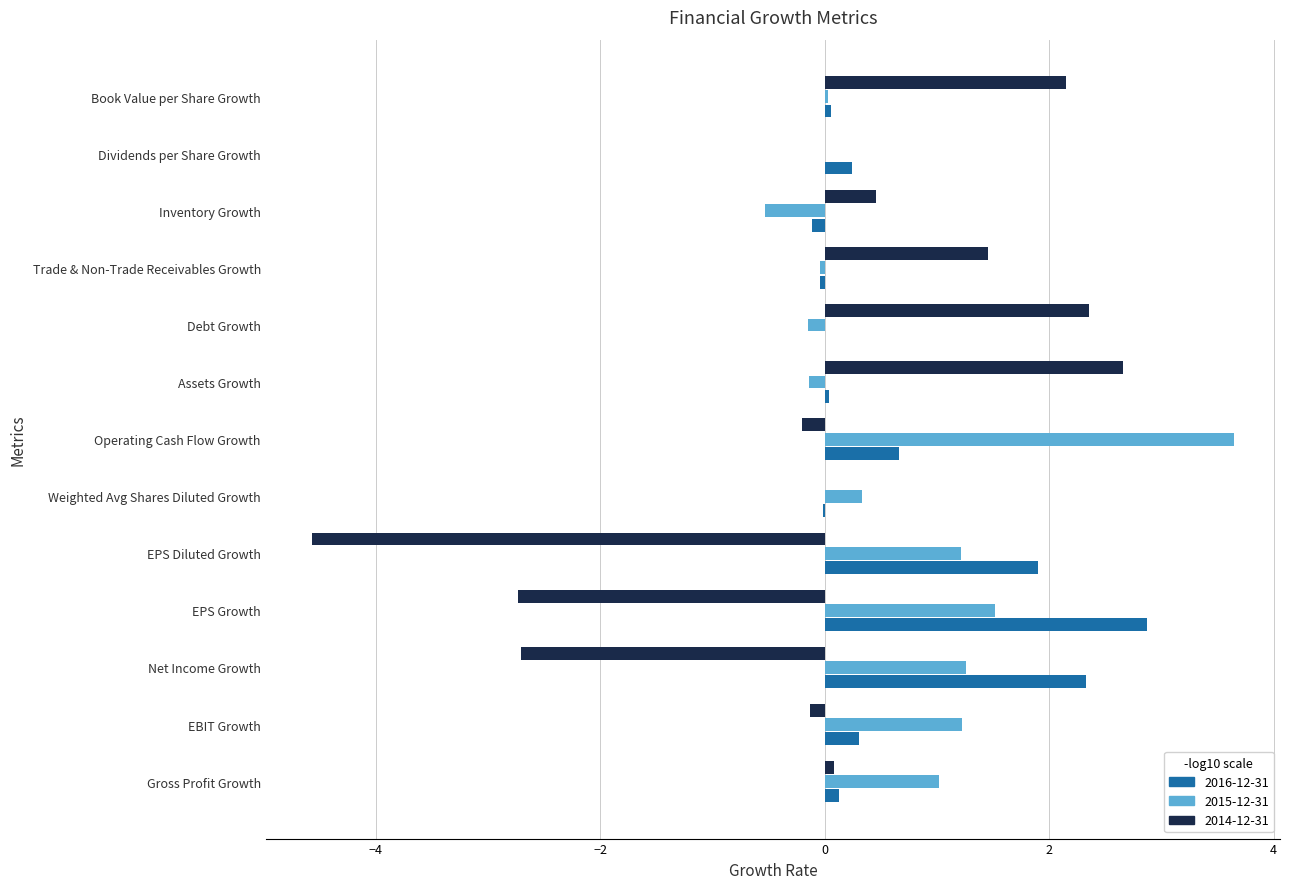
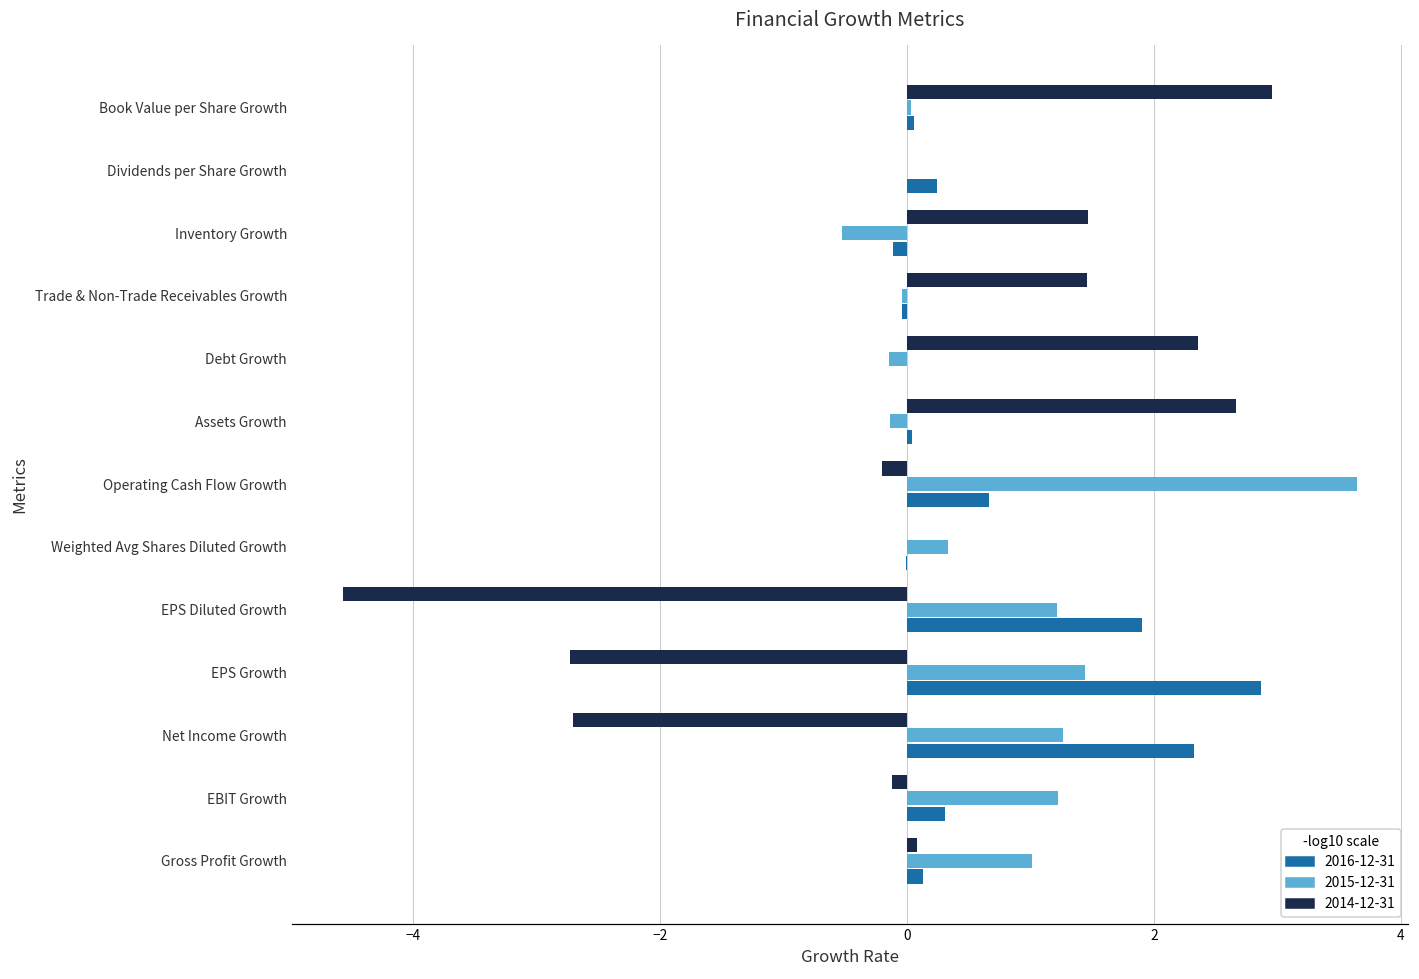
  {
    "2016-12-31": {
      "Book Value per Share Growth": 0.06,
      "Dividends per Share Growth": 0.24,
      "Inventory Growth": -0.12,
      "Trade & Non-Trade Receivables Growth": -0.04,
      "Assets Growth": 0.04,
      "Operating Cash Flow Growth": 0.66,
      "EPS Diluted Growth": 1.90,
      "EPS Growth": 2.87,
      "Net Income Growth": 2.33,
      "EBIT Growth": 0.31,
      "Gross Profit Growth": 0.13
    },
    "2015-12-31": {
      "Book Value per Share Growth": 0.03,
      "Dividends per Share Growth": 0.00,
      "Inventory Growth": -0.53,
      "Trade & Non-Trade Receivables Growth": -0.04,
      "Debt Growth": -0.14,
      "Assets Growth": -0.14,
      "Operating Cash Flow Growth": 3.65,
      "Weighted Avg Shares Diluted Growth": 0.33,
      "EPS Diluted Growth": 1.22,
-     "EPS Growth": 1.52,
+     "EPS Growth": 1.44,
      "Net Income Growth": 1.26,
      "EBIT Growth": 1.23,
      "Gross Profit Growth": 1.01
    },
    "2014-12-31": {
-     "Book Value per Share Growth": 2.15,
+     "Book Value per Share Growth": 2.95,
      "Dividends per Share Growth": 0.00,
-     "Inventory Growth": 0.45,
+     "Inventory Growth": 1.47,
      "Trade & Non-Trade Receivables Growth": 1.46,
      "Debt Growth": 2.36,
      "Assets Growth": 2.66,
      "Operating Cash Flow Growth": -0.20,
      "EPS Diluted Growth": -4.57,
      "EPS Growth": -2.73,
      "Net Income Growth": -2.71,
      "EBIT Growth": -0.13,
      "Gross Profit Growth": 0.08
    }
  }
